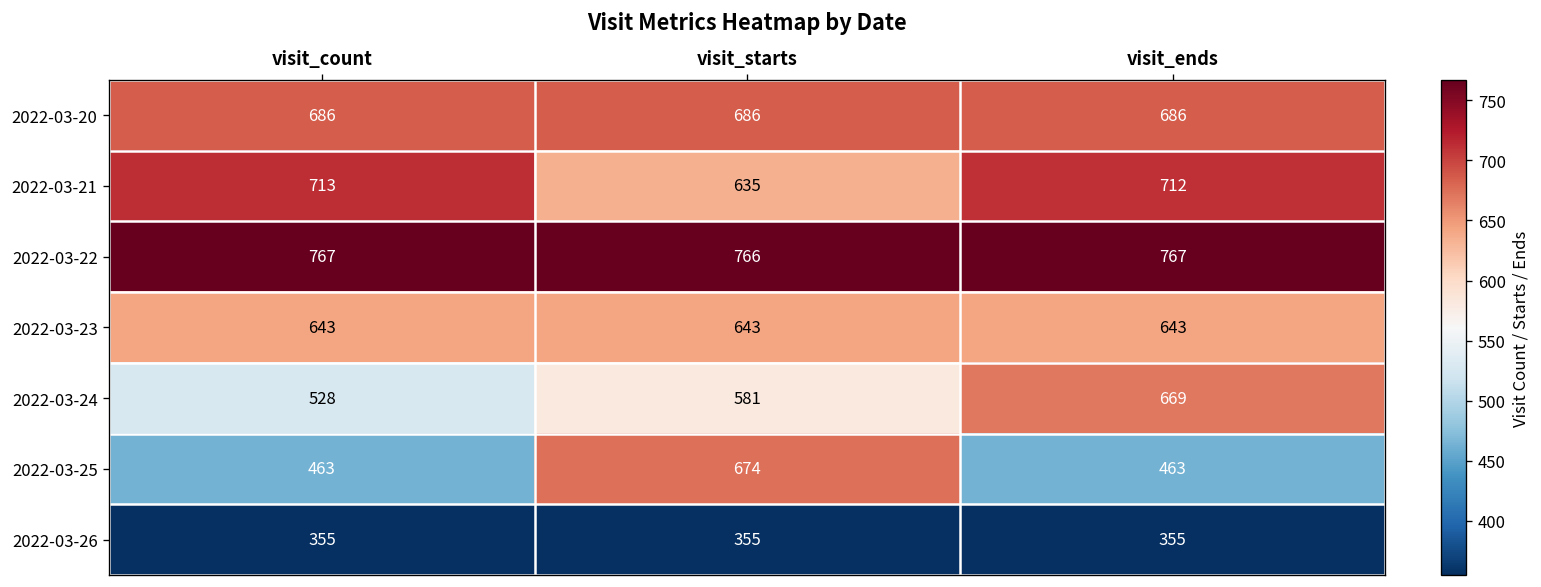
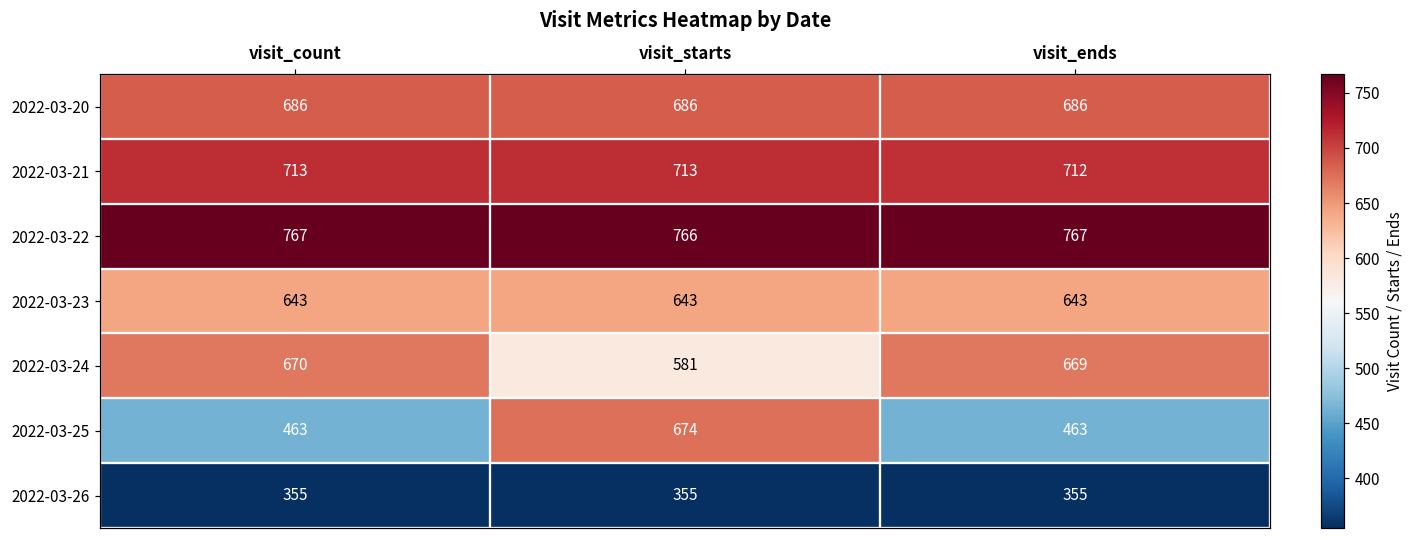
  {
    "2022-03-20": {
      "visit_count": 686,
      "visit_starts": 686,
      "visit_ends": 686
    },
    "2022-03-21": {
      "visit_count": 713,
-     "visit_starts": 635,
+     "visit_starts": 713,
      "visit_ends": 712
    },
    "2022-03-22": {
      "visit_count": 767,
      "visit_starts": 766,
      "visit_ends": 767
    },
    "2022-03-23": {
      "visit_count": 643,
      "visit_starts": 643,
      "visit_ends": 643
    },
    "2022-03-24": {
-     "visit_count": 528,
+     "visit_count": 670,
      "visit_starts": 581,
      "visit_ends": 669
    },
    "2022-03-25": {
      "visit_count": 463,
      "visit_starts": 674,
      "visit_ends": 463
    },
    "2022-03-26": {
      "visit_count": 355,
      "visit_starts": 355,
      "visit_ends": 355
    }
  }
